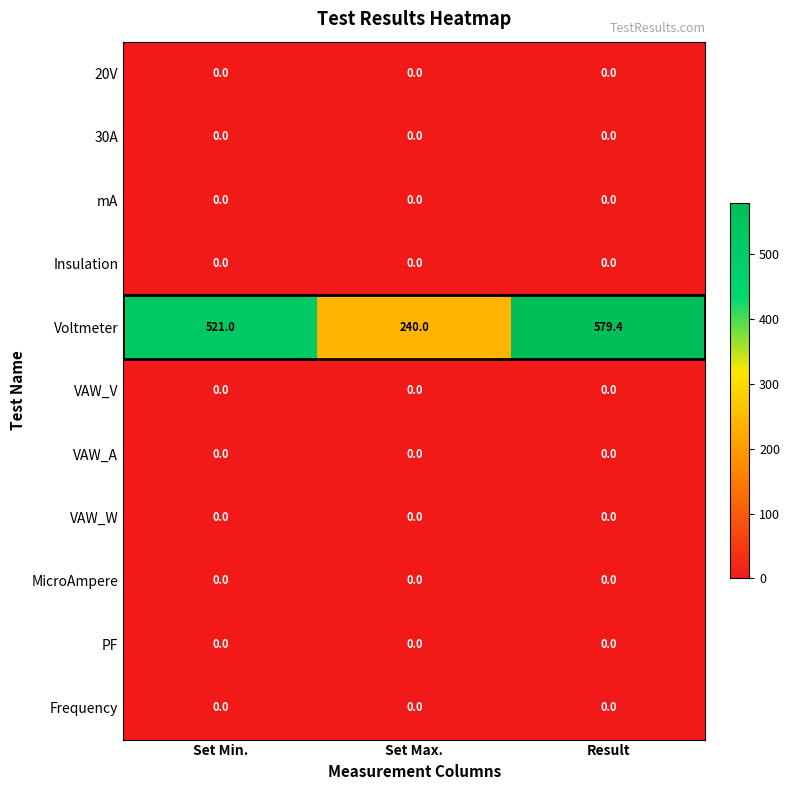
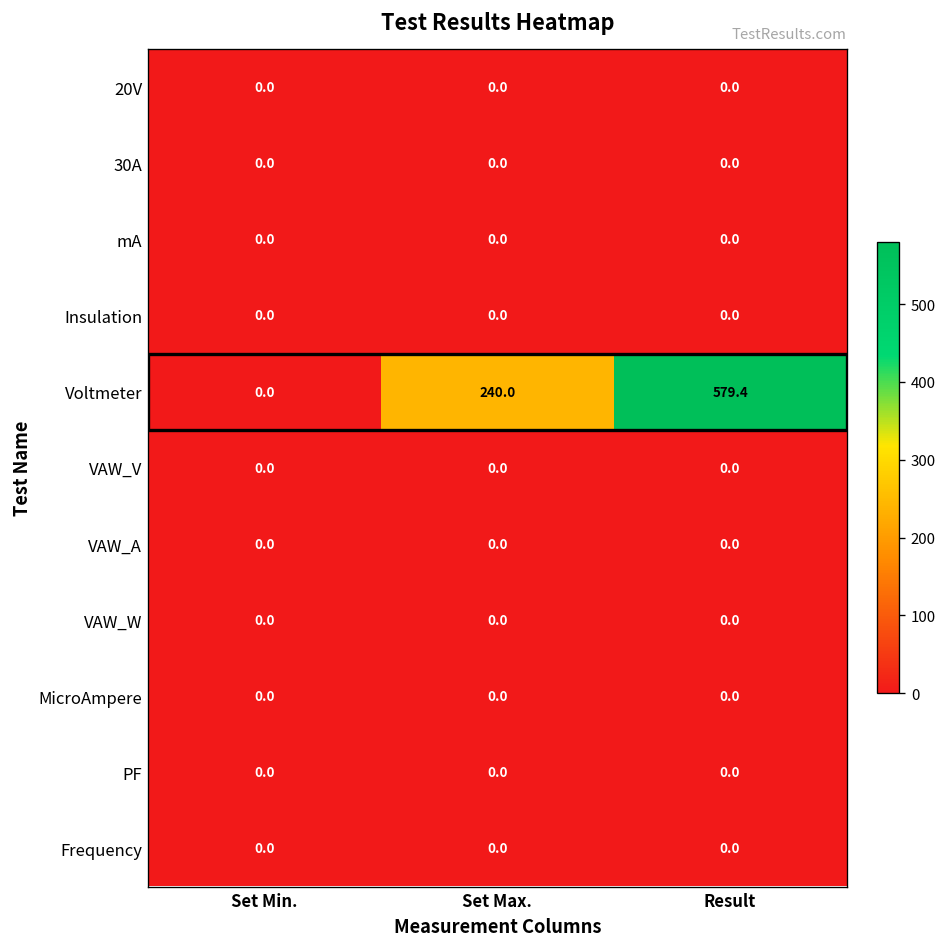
  {
    "20V": {
      "Set Min.": 0.0,
      "Set Max.": 0.0,
      "Result": 0.0
    },
    "30A": {
      "Set Min.": 0.0,
      "Set Max.": 0.0,
      "Result": 0.0
    },
    "mA": {
      "Set Min.": 0.0,
      "Set Max.": 0.0,
      "Result": 0.0
    },
    "Insulation": {
      "Set Min.": 0.0,
      "Set Max.": 0.0,
      "Result": 0.0
    },
    "Voltmeter": {
-     "Set Min.": 521.0,
+     "Set Min.": 0.0,
      "Set Max.": 240.0,
      "Result": 579.4
    },
    "VAW_V": {
      "Set Min.": 0.0,
      "Set Max.": 0.0,
      "Result": 0.0
    },
    "VAW_A": {
      "Set Min.": 0.0,
      "Set Max.": 0.0,
      "Result": 0.0
    },
    "VAW_W": {
      "Set Min.": 0.0,
      "Set Max.": 0.0,
      "Result": 0.0
    },
    "MicroAmpere": {
      "Set Min.": 0.0,
      "Set Max.": 0.0,
      "Result": 0.0
    },
    "PF": {
      "Set Min.": 0.0,
      "Set Max.": 0.0,
      "Result": 0.0
    },
    "Frequency": {
      "Set Min.": 0.0,
      "Set Max.": 0.0,
      "Result": 0.0
    }
  }
